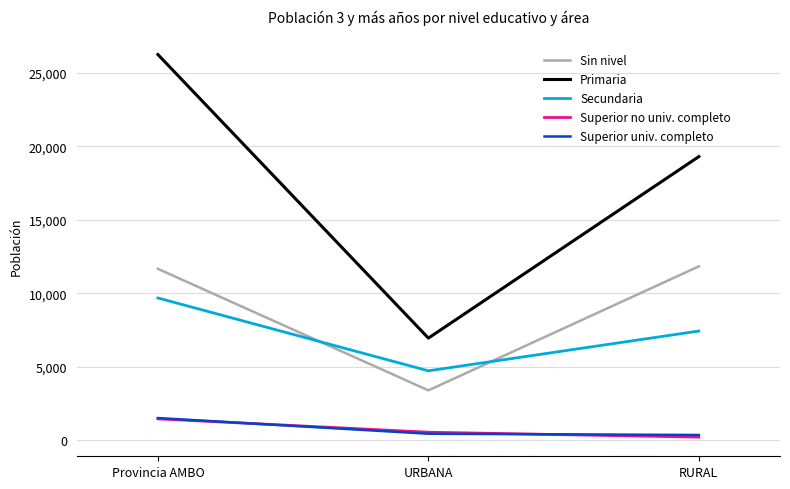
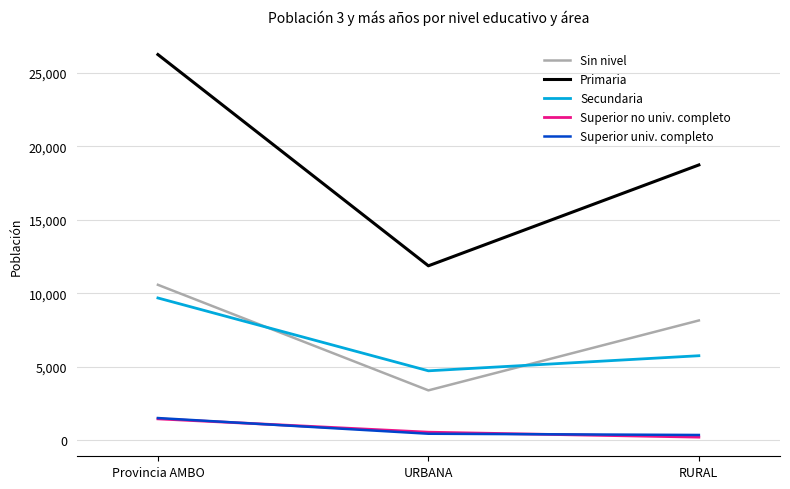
  {
    "Sin nivel": {
-     "Provincia AMBO": "11,700",
+     "Provincia AMBO": "10,600",
      "URBANA": "3,400",
-     "RURAL": "11,800"
+     "RURAL": "8,100"
    },
    "Primaria": {
      "Provincia AMBO": "26,200",
-     "URBANA": "6,900",
-     "RURAL": "19,300"
+     "URBANA": "11,900",
+     "RURAL": "18,700"
    },
    "Secundaria": {
      "Provincia AMBO": "9,700",
      "URBANA": "4,700",
-     "RURAL": "7,400"
+     "RURAL": "5,700"
    }
  }
